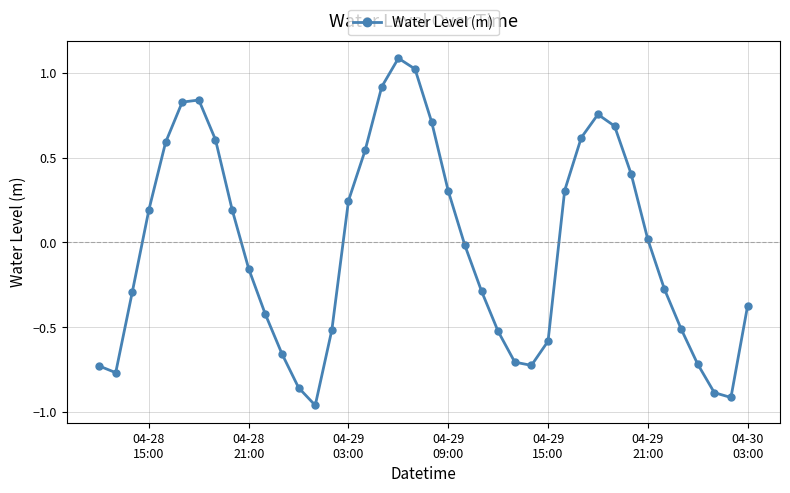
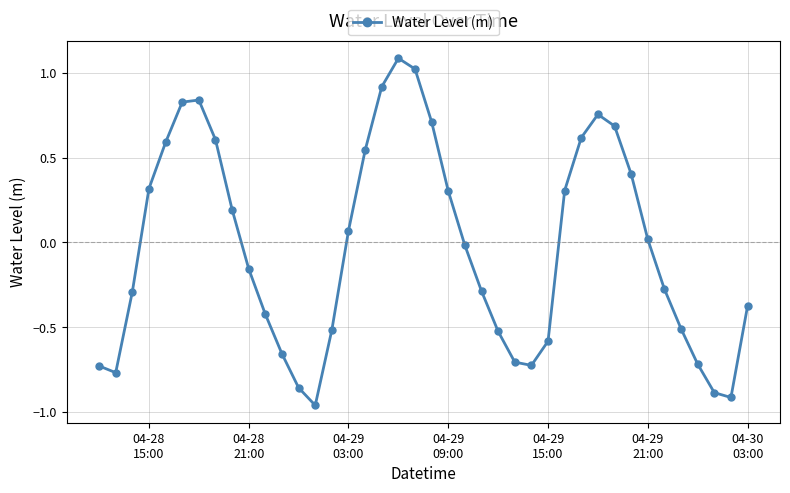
  {
-   "04-28 15:00": 0.19,
+   "04-28 15:00": 0.32,
    "04-28 21:00": -0.16,
-   "04-29 03:00": 0.25,
+   "04-29 03:00": 0.07,
    "04-29 09:00": 0.30,
    "04-29 15:00": -0.58,
    "04-29 21:00": 0.02,
    "04-30 03:00": -0.37
  }
